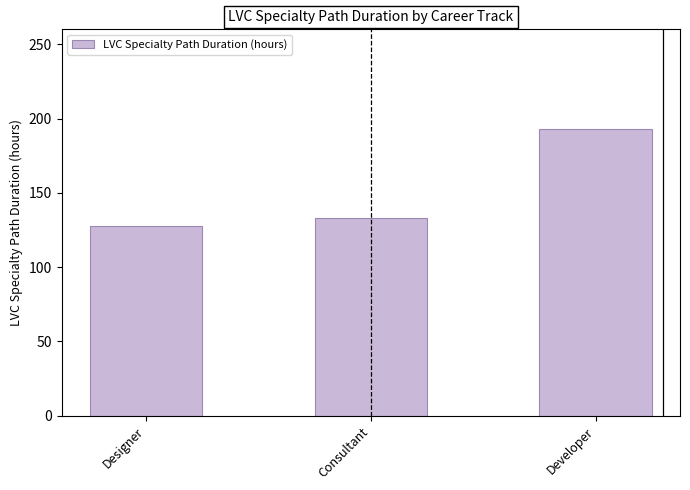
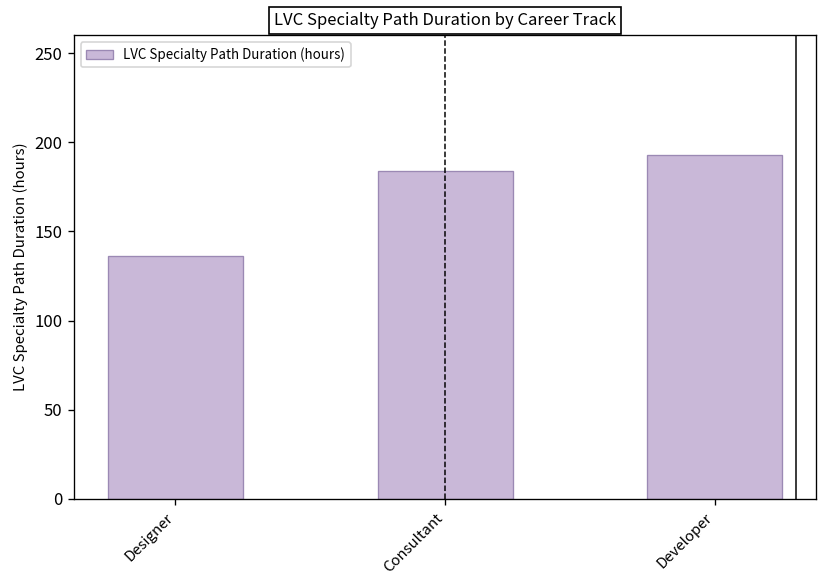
  {
-   "Designer": 128,
-   "Consultant": 133,
+   "Designer": 136,
+   "Consultant": 184,
    "Developer": 193
  }
